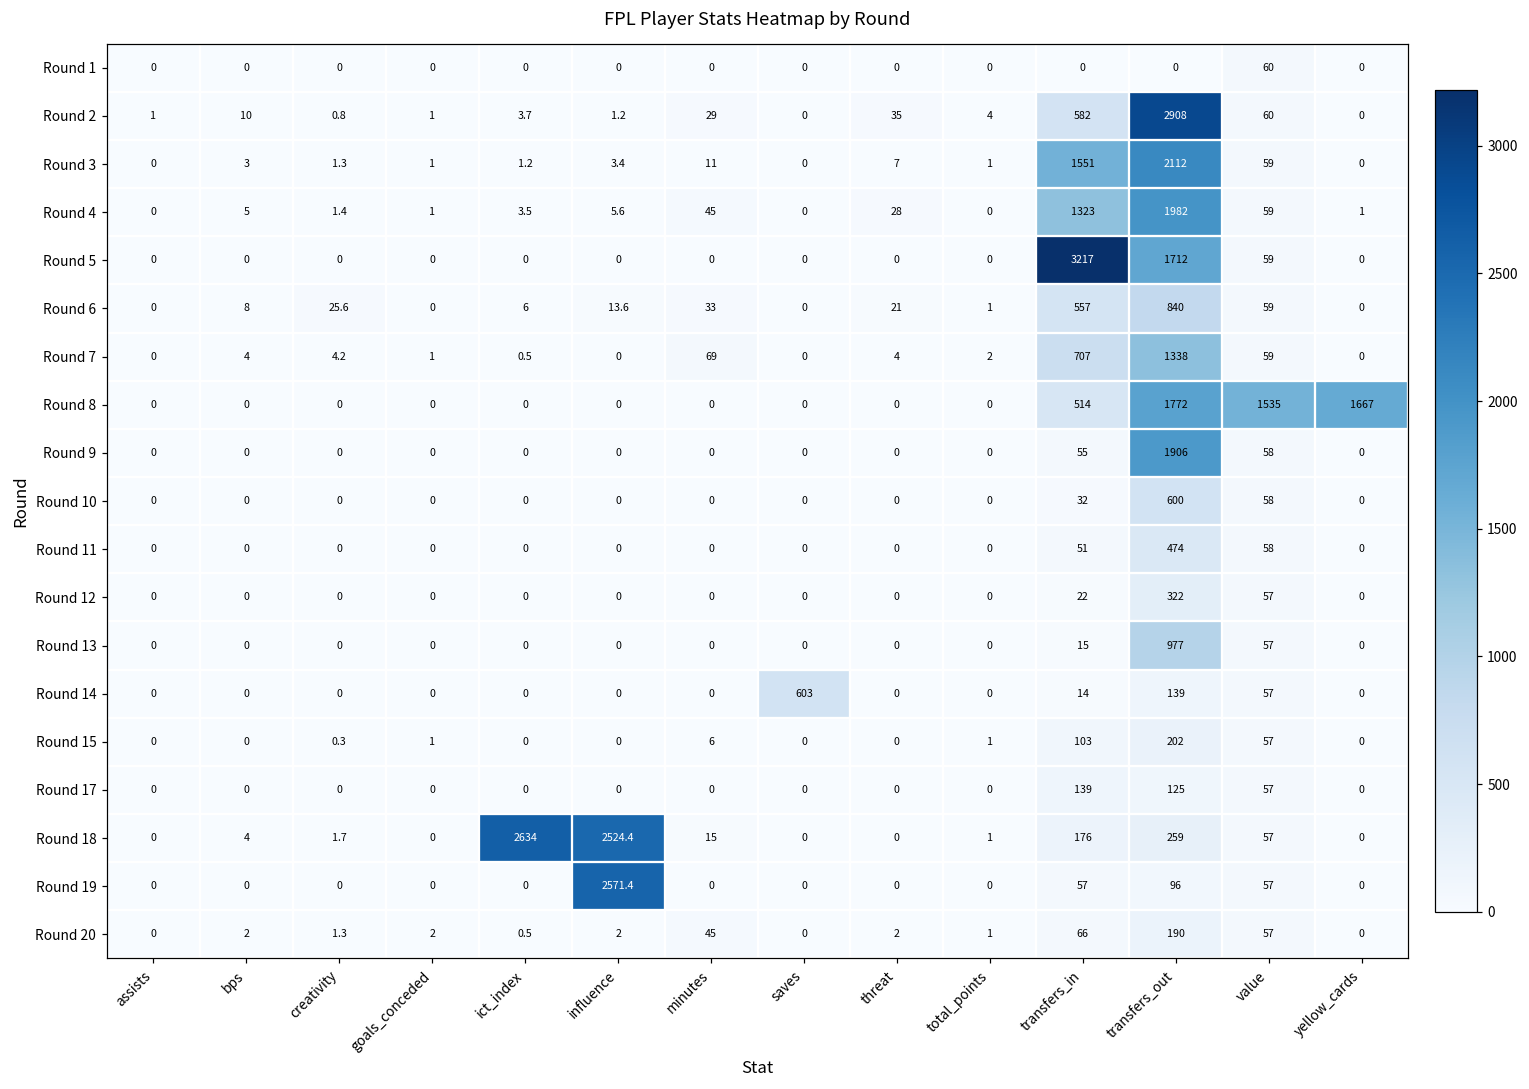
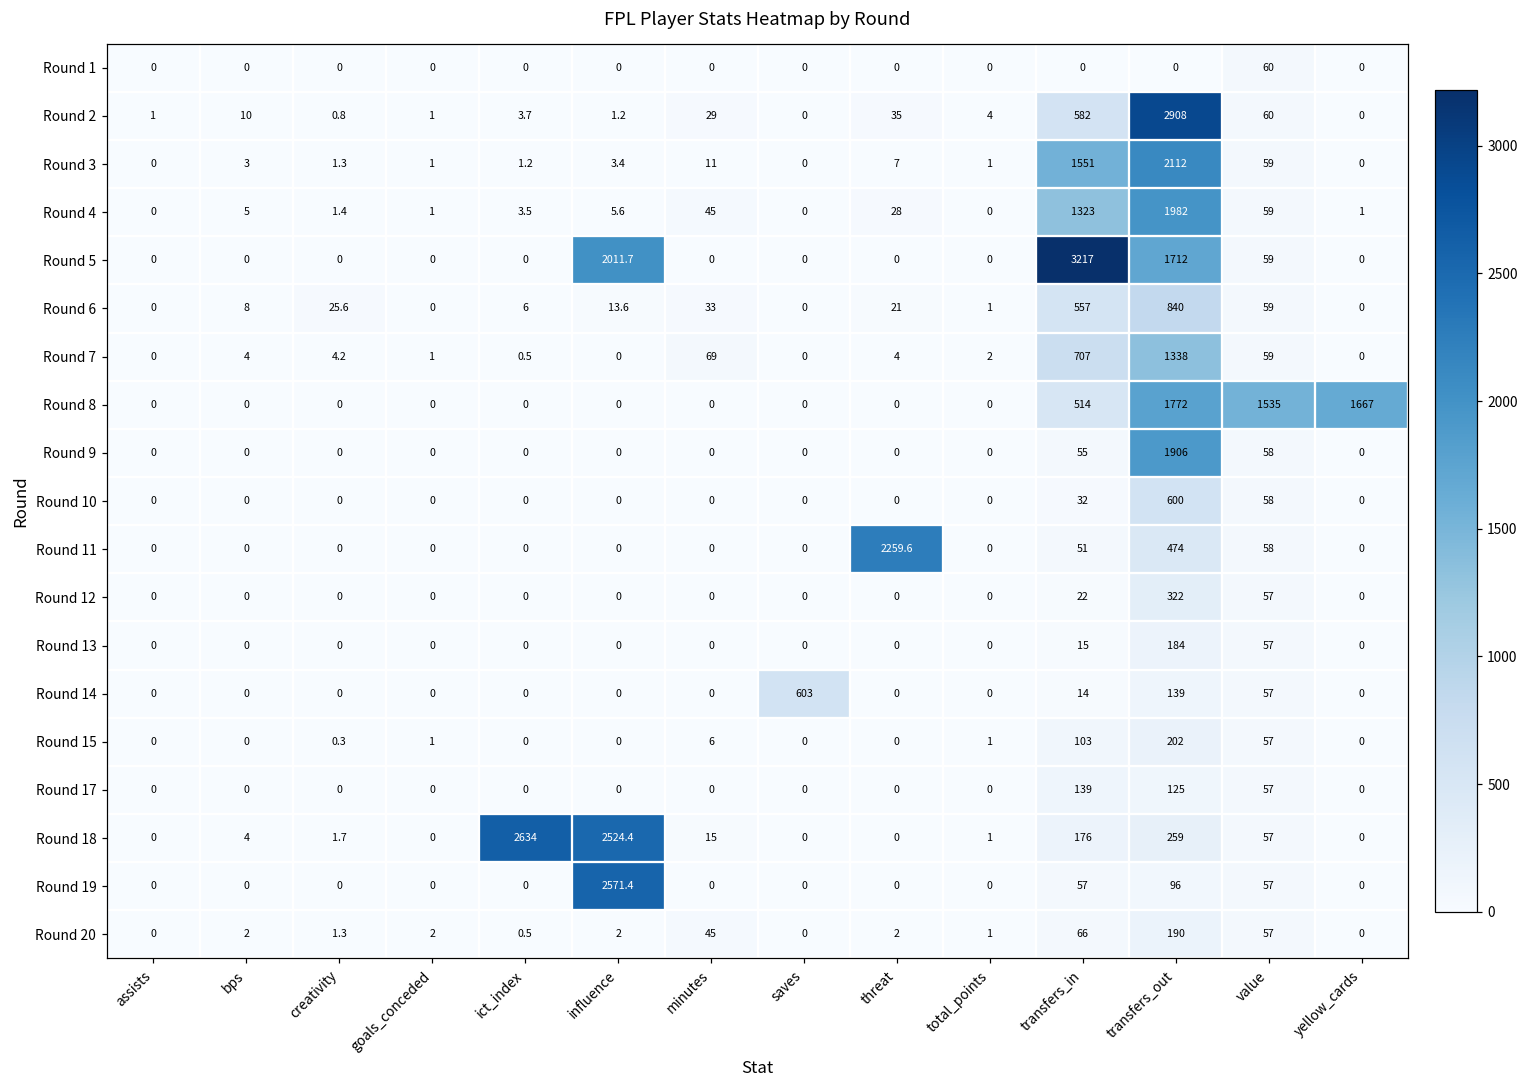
  {
    "Round 5": {
      "assists": 0,
      "bps": 0,
      "creativity": 0,
      "goals_conceded": 0,
      "ict_index": 0,
-     "influence": 0,
+     "influence": 2011.7,
      "minutes": 0,
      "saves": 0,
      "threat": 0,
      "total_points": 0,
      "transfers_in": 3217,
      "transfers_out": 1712,
      "value": 59,
      "yellow_cards": 0
    },
    "Round 11": {
      "assists": 0,
      "bps": 0,
      "creativity": 0,
      "goals_conceded": 0,
      "ict_index": 0,
      "influence": 0,
      "minutes": 0,
      "saves": 0,
-     "threat": 0,
+     "threat": 2259.6,
      "total_points": 0,
      "transfers_in": 51,
      "transfers_out": 474,
      "value": 58,
      "yellow_cards": 0
    },
    "Round 13": {
      "assists": 0,
      "bps": 0,
      "creativity": 0,
      "goals_conceded": 0,
      "ict_index": 0,
      "influence": 0,
      "minutes": 0,
      "saves": 0,
      "threat": 0,
      "total_points": 0,
      "transfers_in": 15,
-     "transfers_out": 977,
+     "transfers_out": 184,
      "value": 57,
      "yellow_cards": 0
    }
  }
